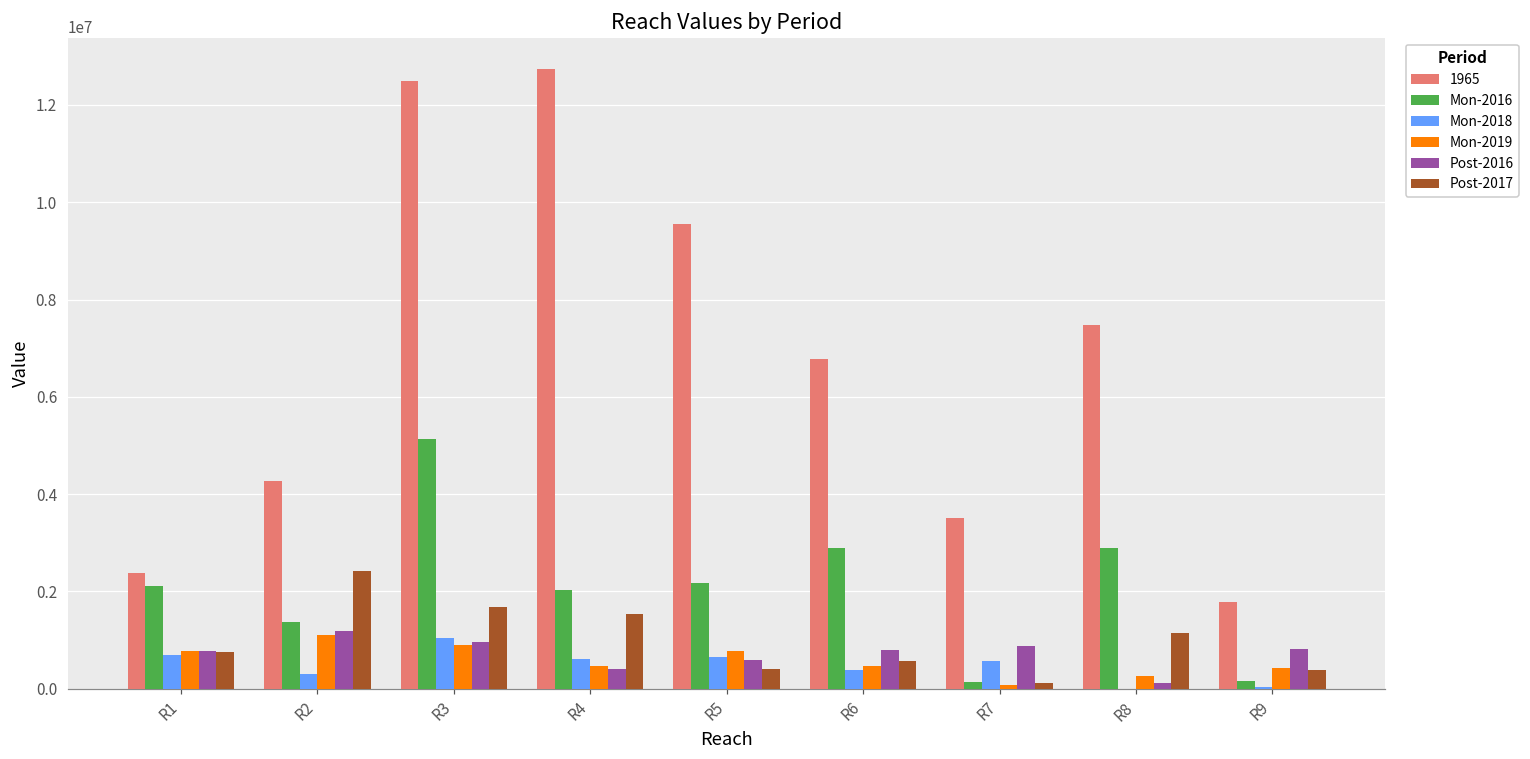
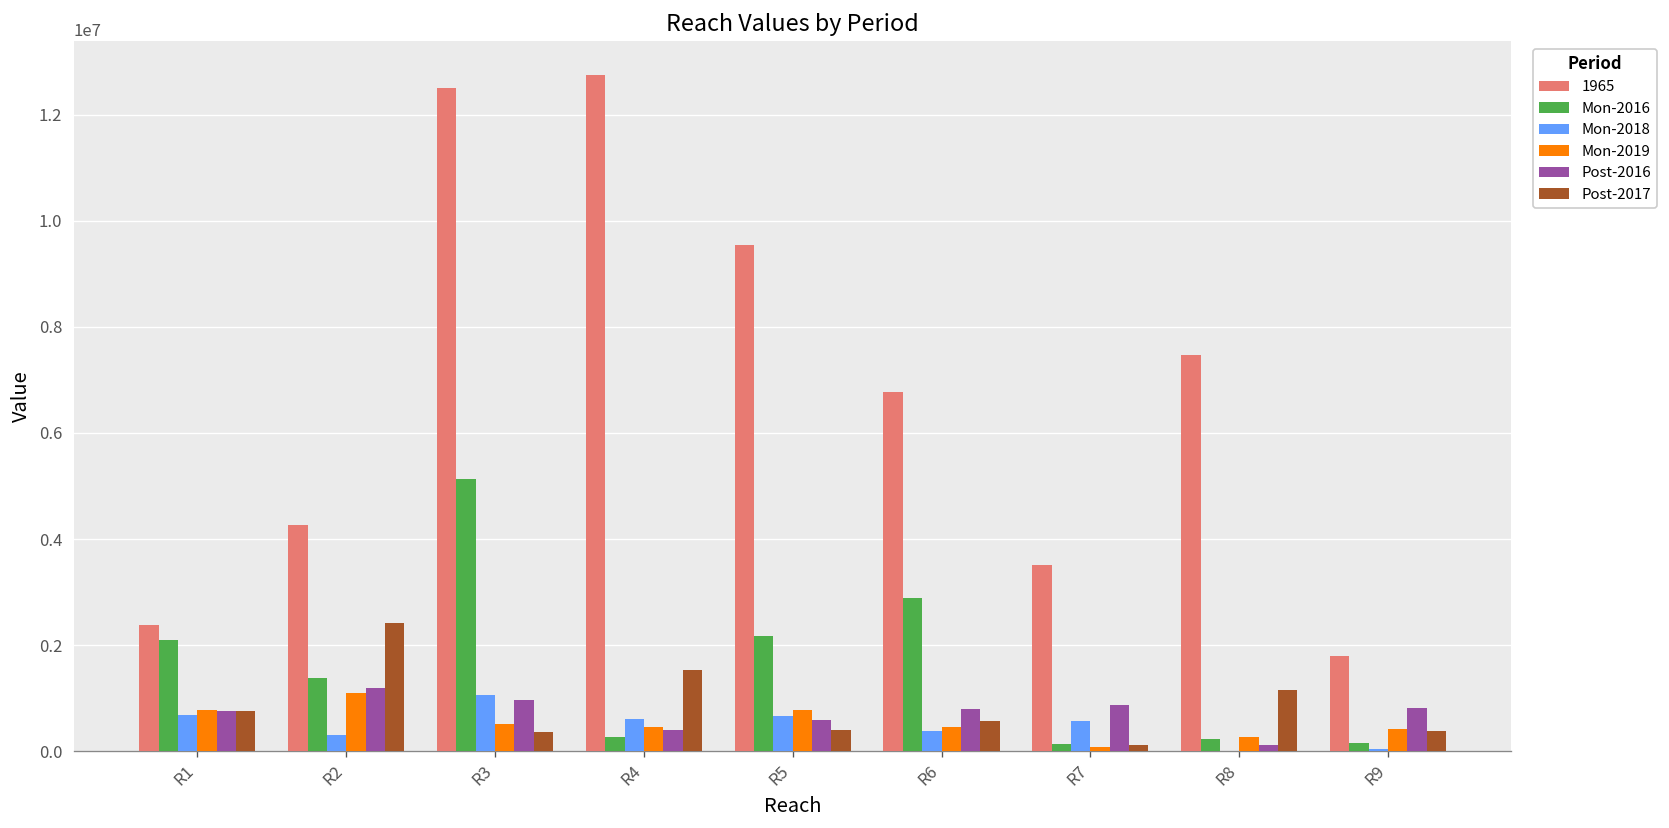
  {
    "1965": {
      "R1": 2400000,
      "R2": 4300000,
      "R3": 12500000,
      "R4": 12700000,
      "R5": 9500000,
      "R6": 6800000,
      "R7": 3500000,
      "R8": 7500000,
      "R9": 1800000
    },
    "Mon-2016": {
      "R1": 2100000,
      "R2": 1400000,
      "R3": 5100000,
-     "R4": 2000000,
+     "R4": 300000,
      "R5": 2200000,
      "R6": 2900000,
      "R7": 100000,
-     "R8": 2900000,
+     "R8": 200000,
      "R9": 200000
    },
    "Mon-2018": {
      "R1": 700000,
      "R2": 300000,
      "R3": 1100000,
      "R4": 600000,
      "R5": 700000,
      "R6": 400000,
      "R7": 600000,
      "R8": 0
    },
    "Mon-2019": {
      "R1": 800000,
      "R2": 1100000,
-     "R3": 900000,
+     "R3": 500000,
      "R4": 500000,
      "R5": 800000,
      "R6": 500000,
      "R7": 100000,
      "R8": 300000,
      "R9": 400000
    },
    "Post-2016": {
      "R1": 800000,
      "R2": 1200000,
      "R3": 1000000,
      "R4": 400000,
      "R5": 600000,
      "R6": 800000,
      "R7": 900000,
      "R8": 100000,
      "R9": 800000
    },
    "Post-2017": {
      "R1": 800000,
      "R2": 2400000,
-     "R3": 1700000,
+     "R3": 400000,
      "R4": 1500000,
      "R5": 400000,
      "R6": 600000,
      "R7": 100000,
      "R8": 1200000,
      "R9": 400000
    }
  }
